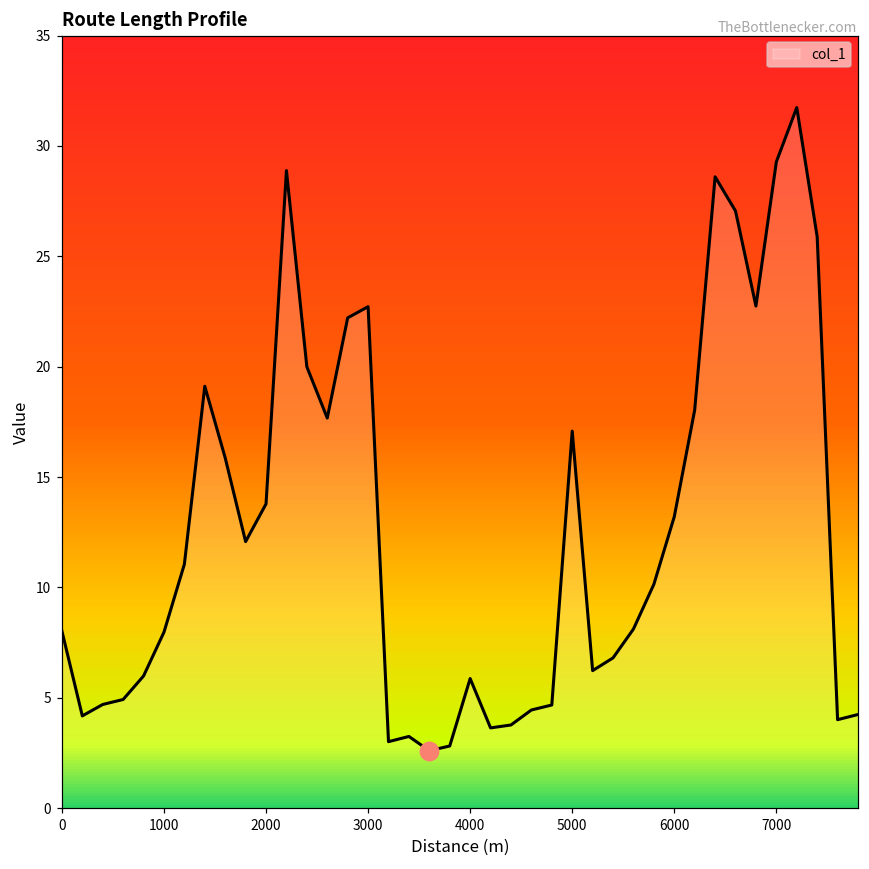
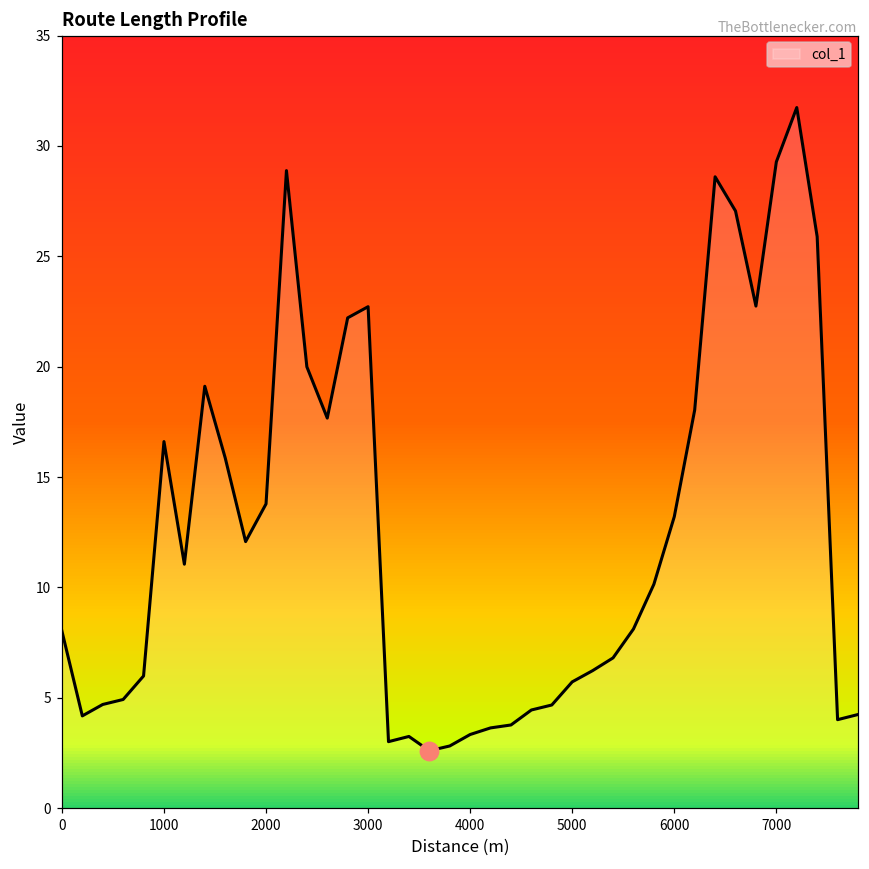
  {
    "col_1": {
      "0": 8.0,
-     "1000": 8.0,
+     "1000": 16.6,
      "2000": 13.8,
      "3000": 22.7,
-     "4000": 5.9,
-     "5000": 17.1,
+     "4000": 3.3,
+     "5000": 5.7,
      "6000": 13.2,
      "7000": 29.3
    }
  }
